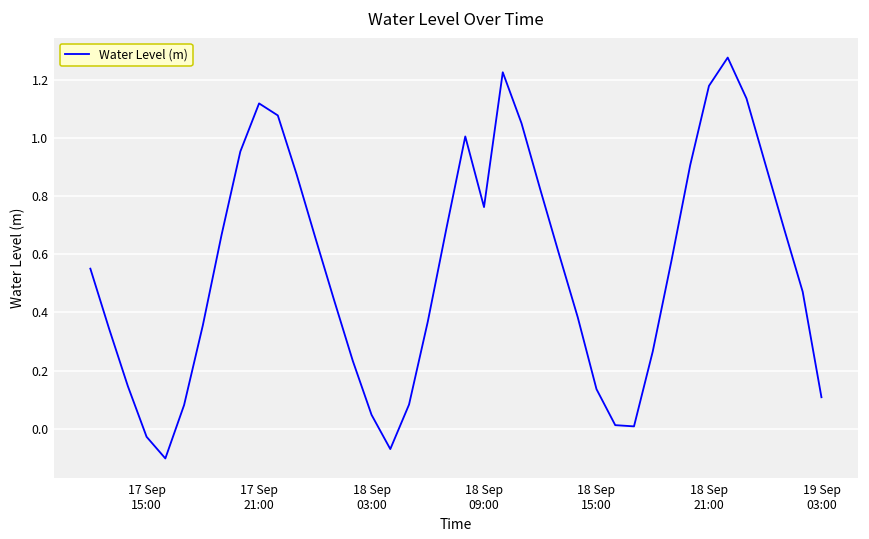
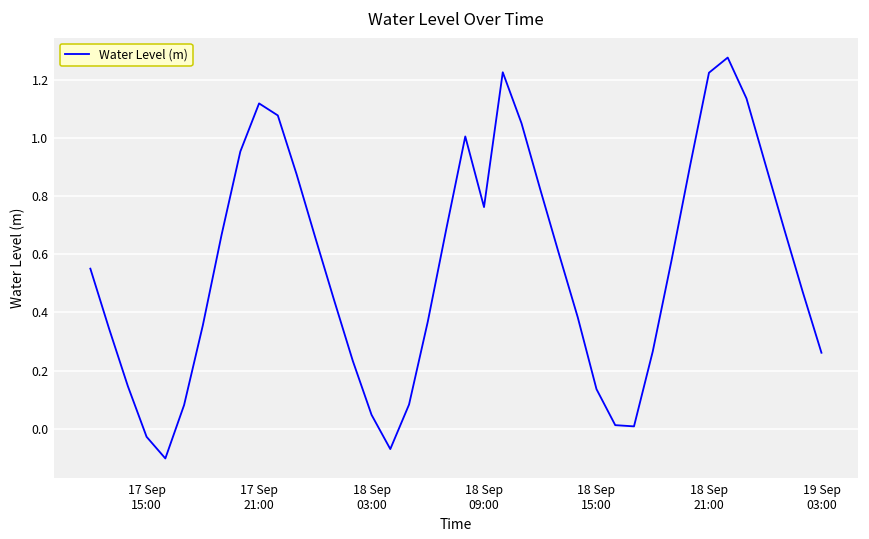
  {
    "17 Sep 15:00": -0.03,
    "17 Sep 21:00": 1.12,
    "18 Sep 03:00": 0.05,
    "18 Sep 09:00": 0.76,
    "18 Sep 15:00": 0.14,
-   "18 Sep 21:00": 1.18,
-   "19 Sep 03:00": 0.11
+   "18 Sep 21:00": 1.23,
+   "19 Sep 03:00": 0.26
  }
